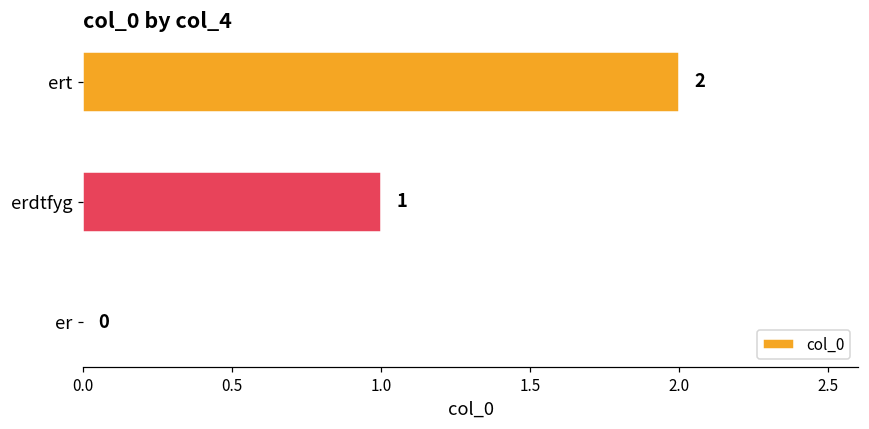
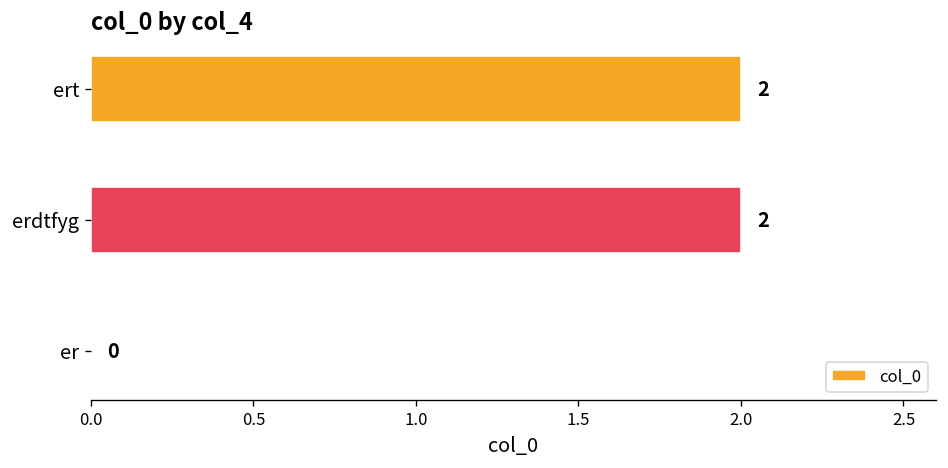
  {
    "ert": 2,
-   "erdtfyg": 1,
+   "erdtfyg": 2,
    "er": 0
  }
